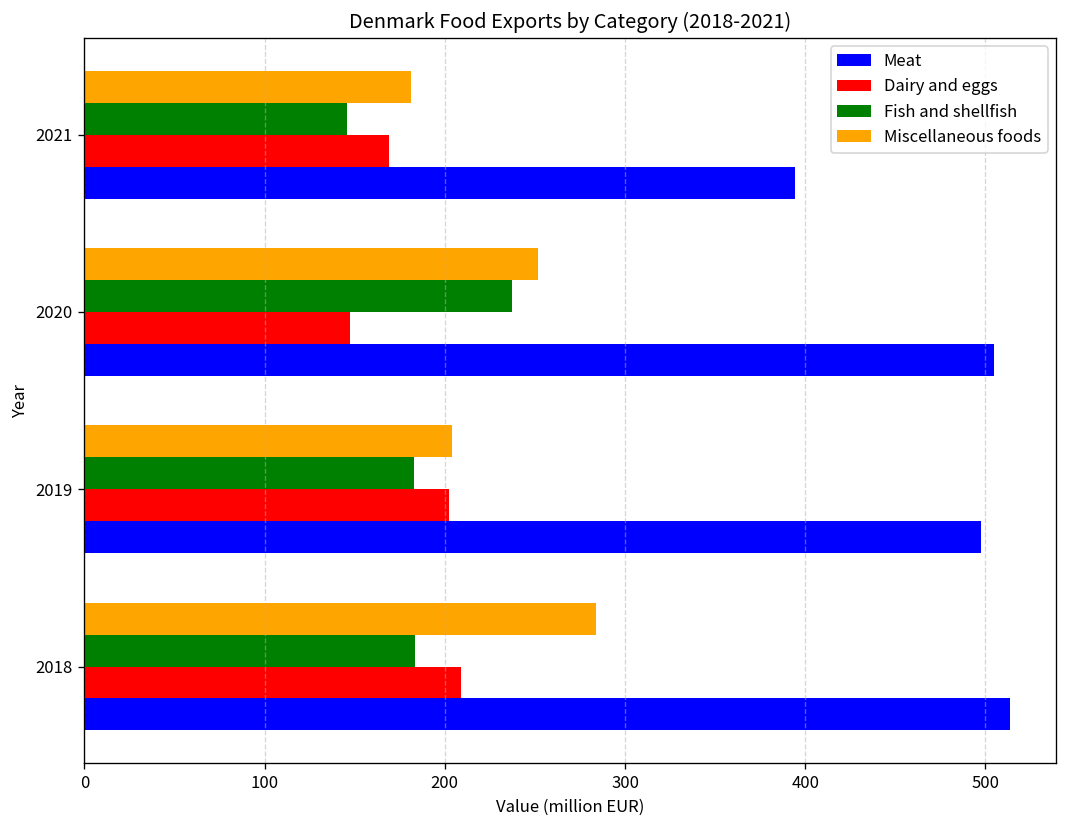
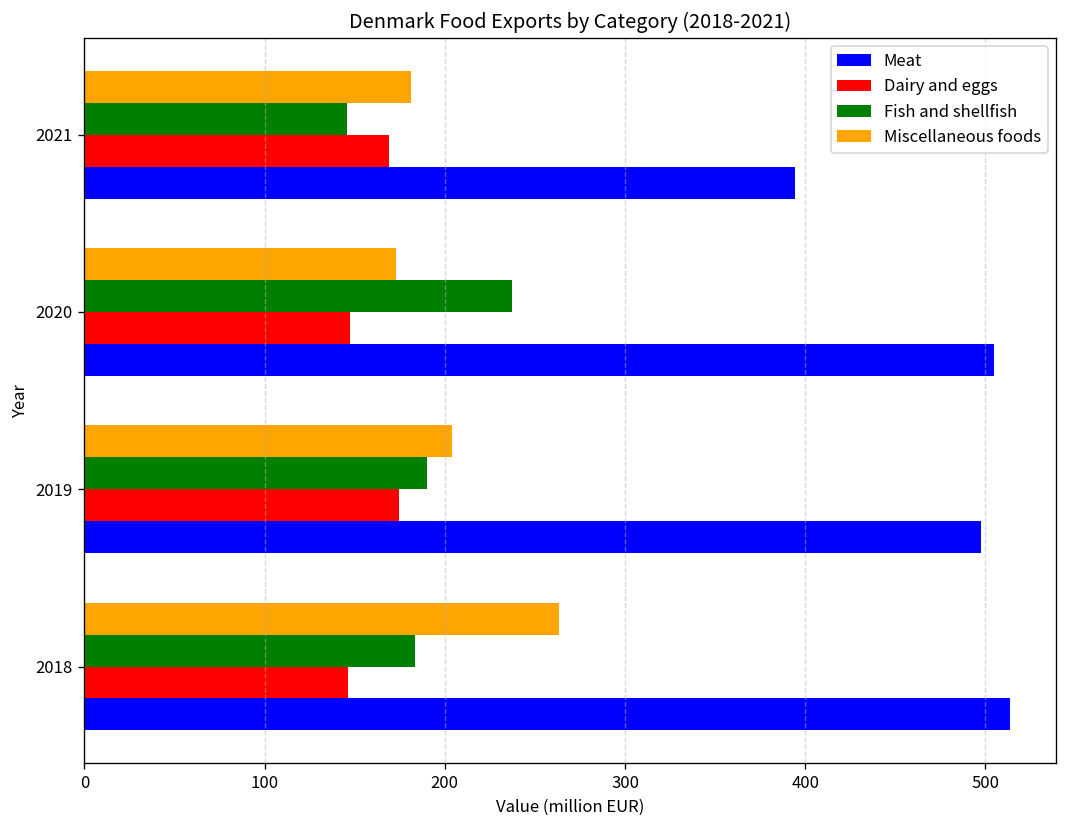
  {
    "Meat": {
      "2021": 394,
      "2020": 505,
      "2019": 498,
      "2018": 513
    },
    "Dairy and eggs": {
      "2021": 169,
      "2020": 147,
-     "2019": 202,
-     "2018": 209
+     "2019": 174,
+     "2018": 146
    },
    "Fish and shellfish": {
      "2021": 146,
      "2020": 238,
-     "2019": 183,
+     "2019": 190,
      "2018": 184
    },
    "Miscellaneous foods": {
      "2021": 182,
-     "2020": 252,
+     "2020": 173,
      "2019": 204,
-     "2018": 284
+     "2018": 263
    }
  }
